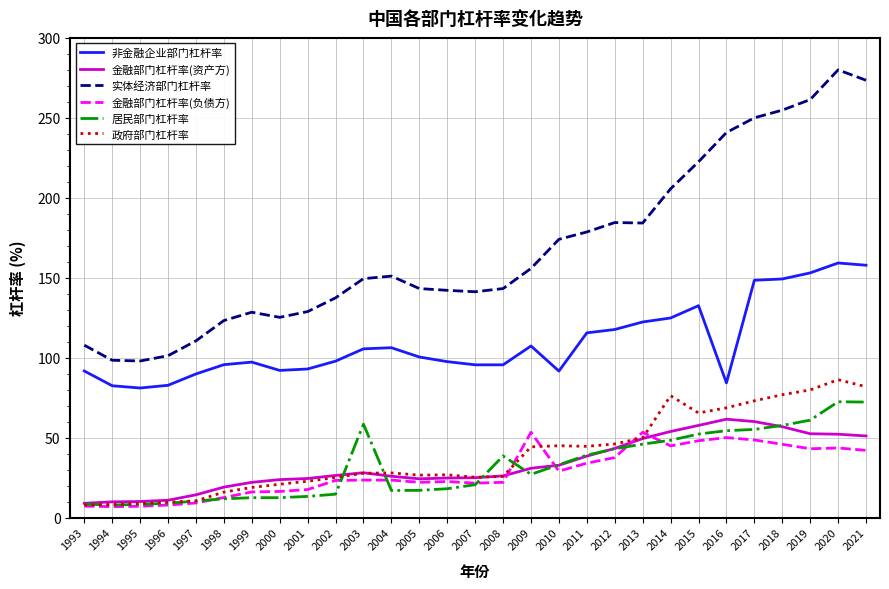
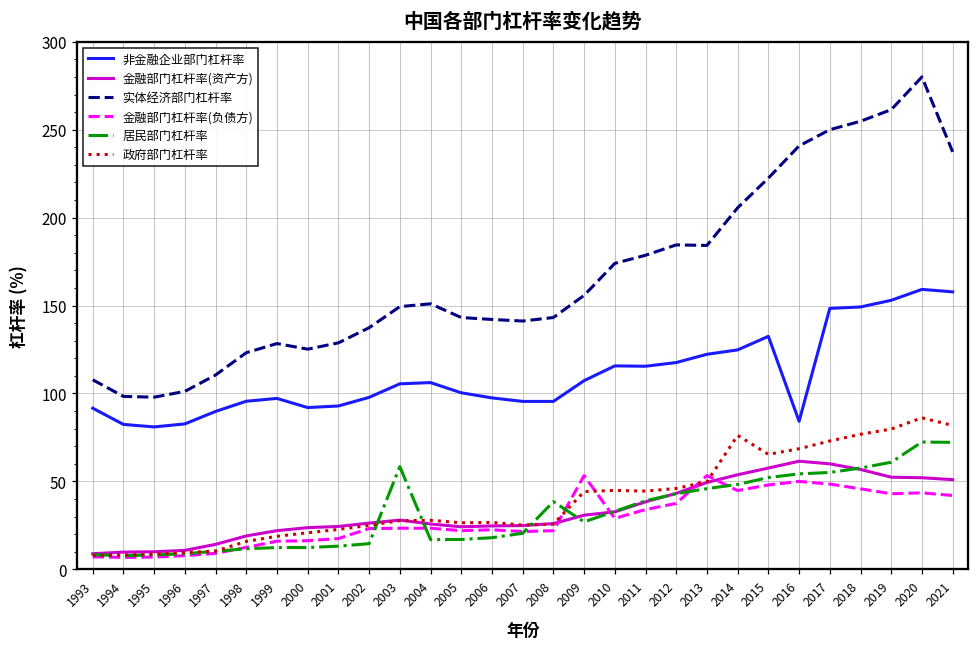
  {
    "非金融企业部门杠杆率": {
      "1993": 92,
      "1994": 82,
      "1995": 81,
      "1996": 83,
      "1997": 90,
      "1998": 96,
      "1999": 97,
      "2000": 92,
      "2001": 93,
      "2002": 98,
      "2003": 106,
      "2004": 106,
      "2005": 100,
      "2006": 98,
      "2007": 96,
      "2008": 96,
      "2009": 107,
-     "2010": 92,
+     "2010": 116,
      "2011": 116,
      "2012": 118,
      "2013": 122,
      "2014": 125,
      "2015": 133,
      "2016": 84,
      "2017": 148,
      "2018": 149,
      "2019": 153,
      "2020": 159,
      "2021": 158
    },
    "金融部门杠杆率(资产方)": {
      "1994": 10,
      "1997": 14,
      "1998": 19,
      "1999": 22,
      "2000": 24,
      "2001": 24,
      "2004": 26,
      "2005": 24,
      "2006": 25,
      "2009": 31,
      "2014": 54,
      "2015": 58,
      "2016": 62,
      "2017": 60,
      "2019": 52,
      "2020": 52,
      "2021": 51
    },
    "实体经济部门杠杆率": {
      "1993": 108,
      "1994": 98,
      "1995": 98,
      "1996": 101,
      "1997": 111,
      "1998": 123,
      "1999": 128,
      "2000": 125,
      "2001": 129,
      "2002": 137,
      "2003": 149,
      "2004": 151,
      "2005": 143,
      "2006": 142,
      "2007": 141,
      "2008": 143,
      "2009": 156,
      "2010": 174,
      "2011": 179,
      "2012": 185,
      "2013": 184,
      "2014": 206,
      "2015": 223,
      "2016": 241,
      "2017": 250,
      "2018": 255,
      "2019": 261,
      "2020": 280,
-     "2021": 274
+     "2021": 237
    },
    "金融部门杠杆率(负债方)": {
      "1999": 16,
      "2000": 16,
      "2001": 18,
      "2002": 23,
      "2003": 23,
      "2004": 23,
      "2005": 22,
      "2006": 23,
      "2008": 22,
      "2009": 53,
      "2010": 29,
      "2011": 34,
      "2012": 38,
      "2013": 53,
      "2014": 45,
      "2015": 48,
      "2016": 50,
      "2017": 49,
      "2018": 46,
      "2019": 43,
      "2020": 44,
      "2021": 42
    },
    "居民部门杠杆率": {
      "1999": 12,
      "2000": 12,
      "2001": 13,
      "2002": 15,
      "2003": 58,
      "2004": 17,
      "2005": 17,
      "2006": 18,
      "2008": 39,
      "2009": 27,
      "2013": 46,
      "2014": 48,
      "2015": 52,
      "2016": 54,
      "2017": 55,
      "2019": 61,
      "2020": 72,
      "2021": 72
    },
    "政府部门杠杆率": {
      "1998": 16,
      "1999": 19,
      "2000": 21,
      "2001": 23,
      "2004": 28,
      "2005": 27,
      "2006": 27,
      "2009": 44,
      "2010": 45,
      "2011": 45,
      "2012": 46,
      "2014": 76,
      "2015": 65,
      "2016": 69,
      "2017": 73,
      "2018": 77,
      "2019": 80,
      "2020": 86,
      "2021": 82
    }
  }
